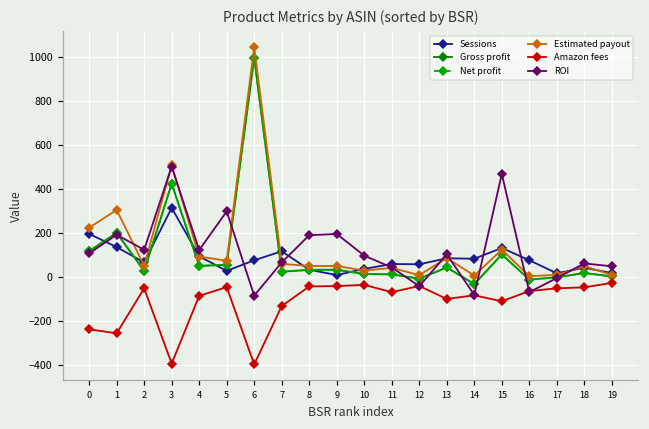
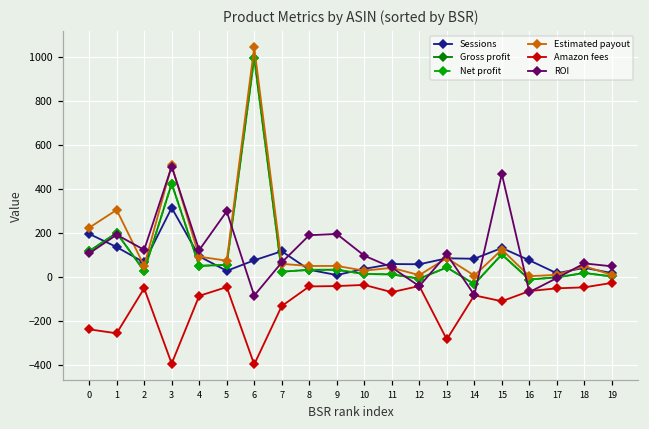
  {
    "Sessions": {
      "0": 200,
      "1": 140,
      "2": 70,
      "3": 320,
      "5": 30,
      "6": 80,
      "7": 120,
      "9": 10,
      "11": 60,
      "12": 60,
      "14": 80,
      "16": 80
    },
    "Net profit": {
      "2": 30,
      "3": 430,
      "4": 50,
      "5": 60,
      "6": 1000,
      "7": 30,
      "9": 30,
      "10": 10,
      "11": 10,
      "12": -10,
      "13": 40,
      "14": -30,
      "15": 100,
      "16": -10,
      "18": 20
    },
    "Estimated payout": {
      "0": 220,
      "1": 310,
      "2": 50,
      "5": 80,
      "6": 1040,
      "8": 50,
      "9": 50,
      "12": 10,
      "14": 10,
      "16": 0
    },
    "Amazon fees": {
      "0": -240,
      "1": -250,
      "2": -50,
      "3": -390,
      "4": -80,
      "5": -40,
      "6": -400,
      "7": -130,
      "8": -40,
      "9": -40,
      "10": -30,
      "11": -70,
-     "13": -100,
+     "13": -280,
      "15": -110,
      "17": -50,
      "18": -50,
      "19": -30
    },
    "ROI": {
      "2": 120,
      "4": 120,
      "5": 300,
      "6": -80,
      "8": 190,
      "9": 200,
      "10": 100,
      "13": 100,
      "15": 470,
      "19": 50
    }
  }
